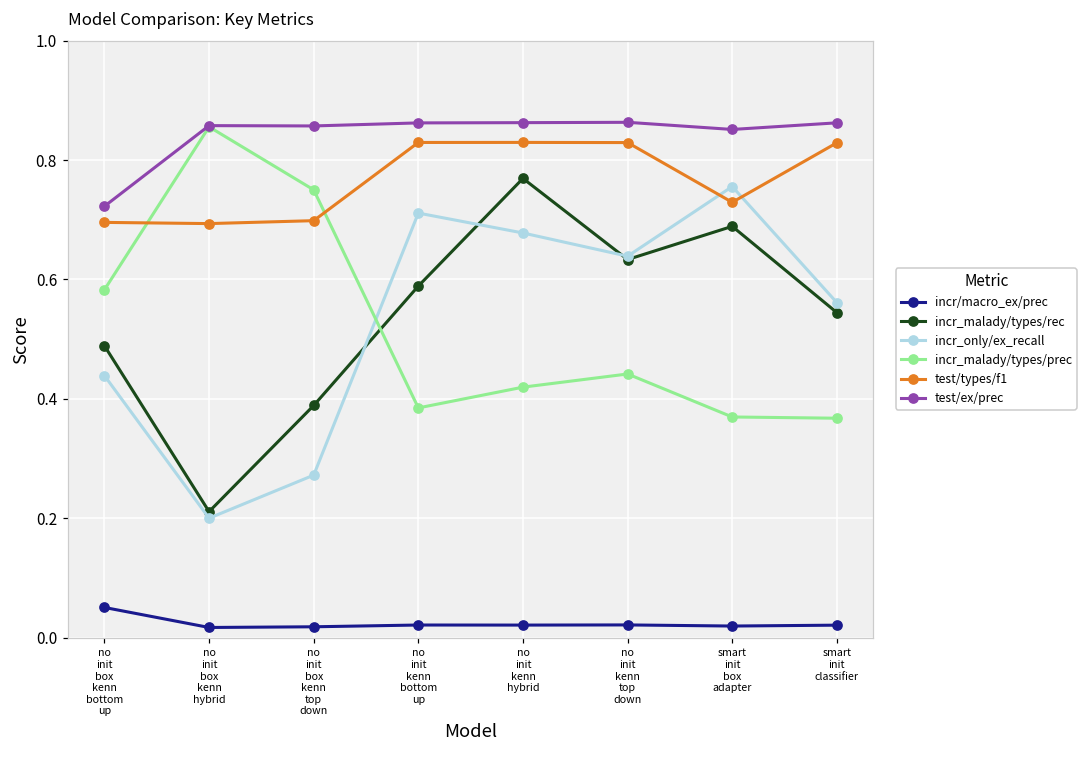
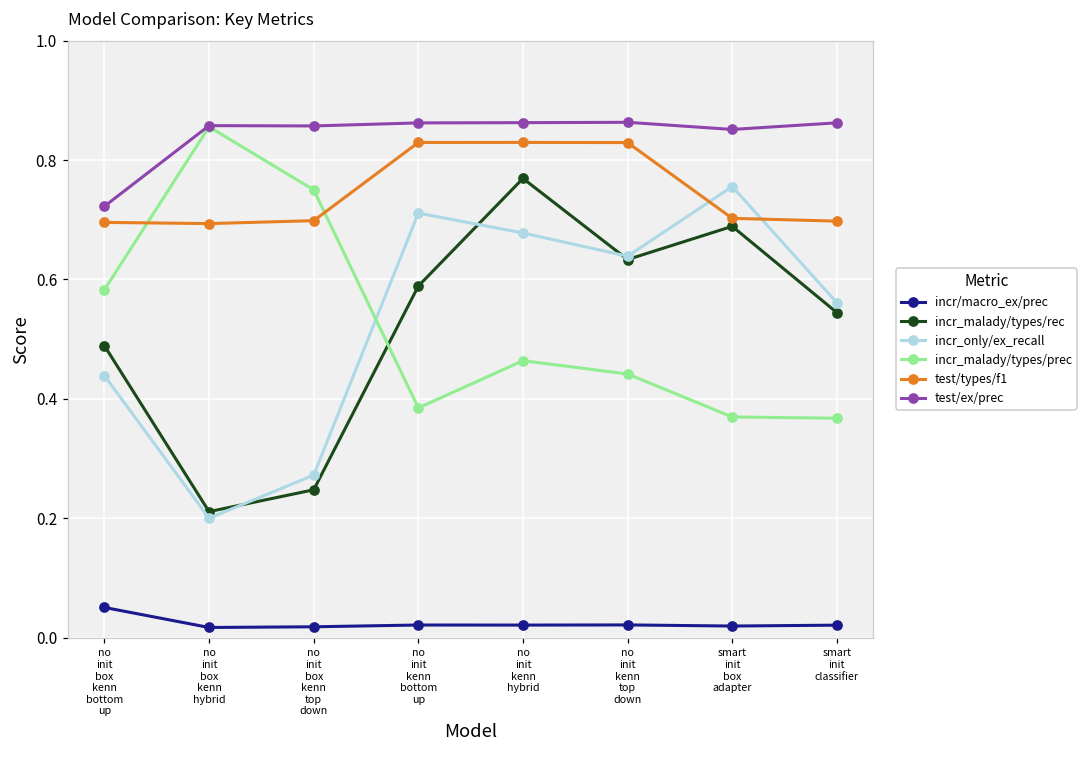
  {
    "incr/macro_ex/prec": {
      "no init box kenn bottom up": 0.05,
      "no init box kenn hybrid": 0.02,
      "no init box kenn top down": 0.02,
      "no init kenn bottom up": 0.02,
      "no init kenn hybrid": 0.02,
      "no init kenn top down": 0.02,
      "smart init box adapter": 0.02,
      "smart init classifier": 0.02
    },
    "incr_malady/types/rec": {
      "no init box kenn bottom up": 0.49,
      "no init box kenn hybrid": 0.21,
-     "no init box kenn top down": 0.39,
+     "no init box kenn top down": 0.25,
      "no init kenn bottom up": 0.59,
      "no init kenn hybrid": 0.77,
      "no init kenn top down": 0.63,
      "smart init box adapter": 0.69,
      "smart init classifier": 0.54
    },
    "incr_only/ex_recall": {
      "no init box kenn bottom up": 0.44,
      "no init box kenn hybrid": 0.20,
      "no init box kenn top down": 0.27,
      "no init kenn bottom up": 0.71,
      "no init kenn hybrid": 0.68,
      "no init kenn top down": 0.64,
      "smart init box adapter": 0.76,
      "smart init classifier": 0.56
    },
    "incr_malady/types/prec": {
      "no init box kenn bottom up": 0.58,
      "no init box kenn top down": 0.75,
      "no init kenn bottom up": 0.38,
-     "no init kenn hybrid": 0.42,
+     "no init kenn hybrid": 0.46,
      "no init kenn top down": 0.44,
      "smart init box adapter": 0.37,
      "smart init classifier": 0.37
    },
    "test/types/f1": {
      "no init box kenn bottom up": 0.70,
      "no init box kenn hybrid": 0.69,
      "no init box kenn top down": 0.70,
      "no init kenn bottom up": 0.83,
      "no init kenn hybrid": 0.83,
      "no init kenn top down": 0.83,
-     "smart init box adapter": 0.73,
-     "smart init classifier": 0.83
+     "smart init box adapter": 0.70,
+     "smart init classifier": 0.70
    },
    "test/ex/prec": {
      "no init box kenn bottom up": 0.72,
      "no init box kenn top down": 0.86,
      "no init kenn bottom up": 0.86,
      "no init kenn hybrid": 0.86,
      "no init kenn top down": 0.86,
      "smart init box adapter": 0.85,
      "smart init classifier": 0.86
    }
  }
